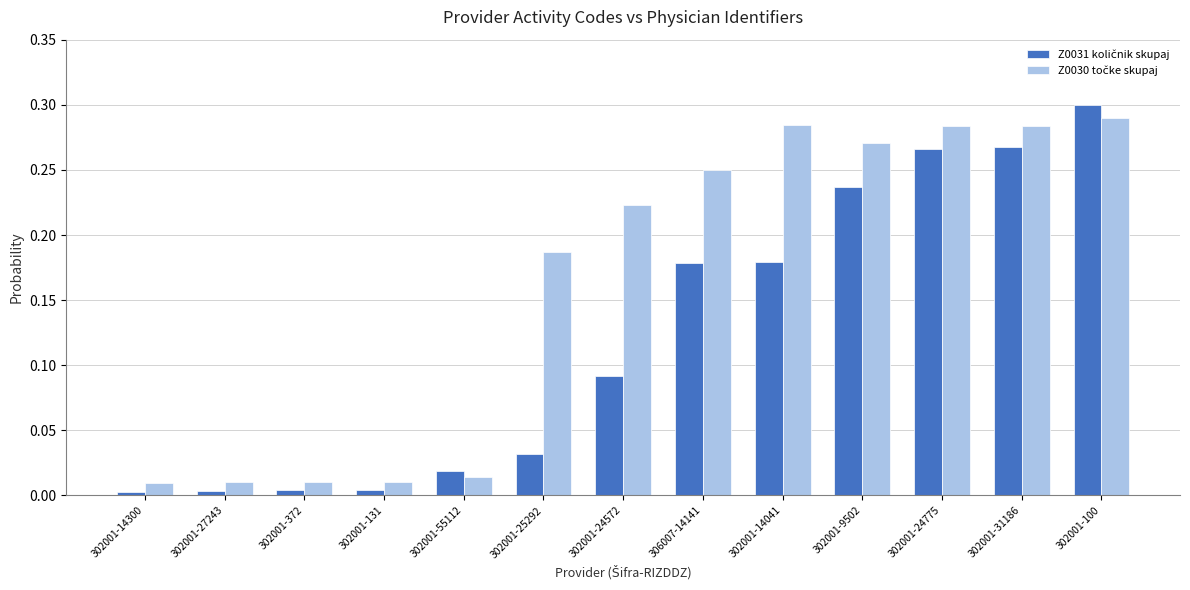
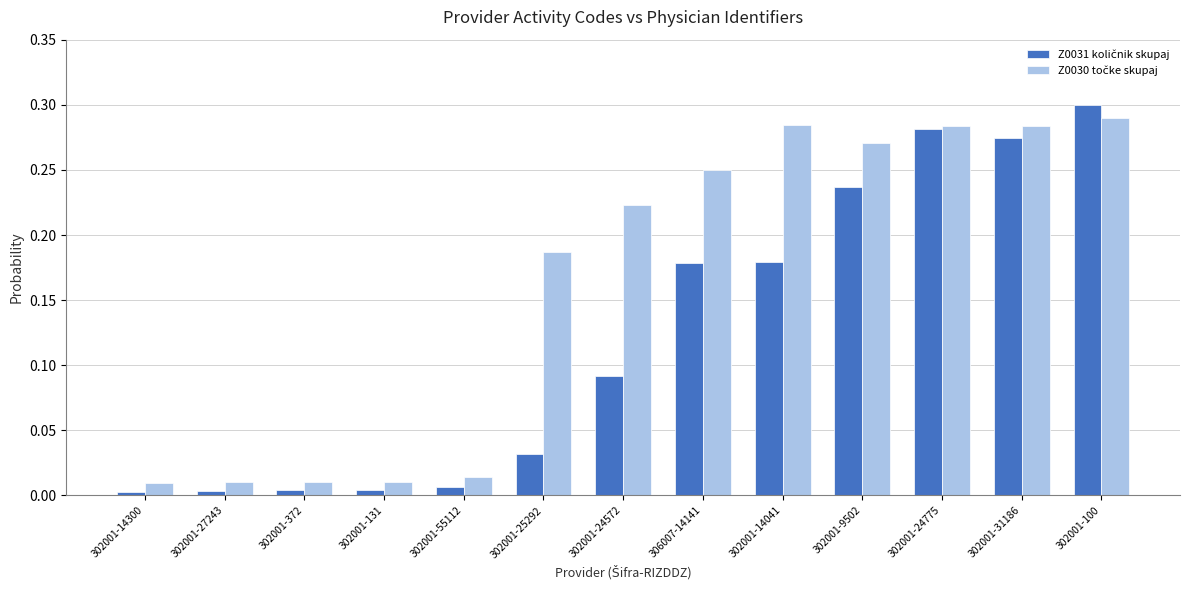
  {
    "Z0031 količnik skupaj": {
      "302001-14300": 0.003,
      "302001-27243": 0.003,
      "302001-372": 0.004,
      "302001-131": 0.005,
-     "302001-55112": 0.019,
+     "302001-55112": 0.006,
      "302001-25292": 0.032,
      "302001-24572": 0.092,
      "306007-14141": 0.178,
      "302001-14041": 0.179,
      "302001-9502": 0.237,
-     "302001-24775": 0.266,
-     "302001-31186": 0.268,
+     "302001-24775": 0.282,
+     "302001-31186": 0.275,
      "302001-100": 0.300
    },
    "Z0030 točke skupaj": {
      "302001-14300": 0.010,
      "302001-27243": 0.010,
      "302001-372": 0.010,
      "302001-131": 0.010,
      "302001-55112": 0.014,
      "302001-25292": 0.187,
      "302001-24572": 0.223,
      "306007-14141": 0.250,
      "302001-14041": 0.285,
      "302001-9502": 0.271,
      "302001-24775": 0.284,
      "302001-31186": 0.284,
      "302001-100": 0.290
    }
  }
